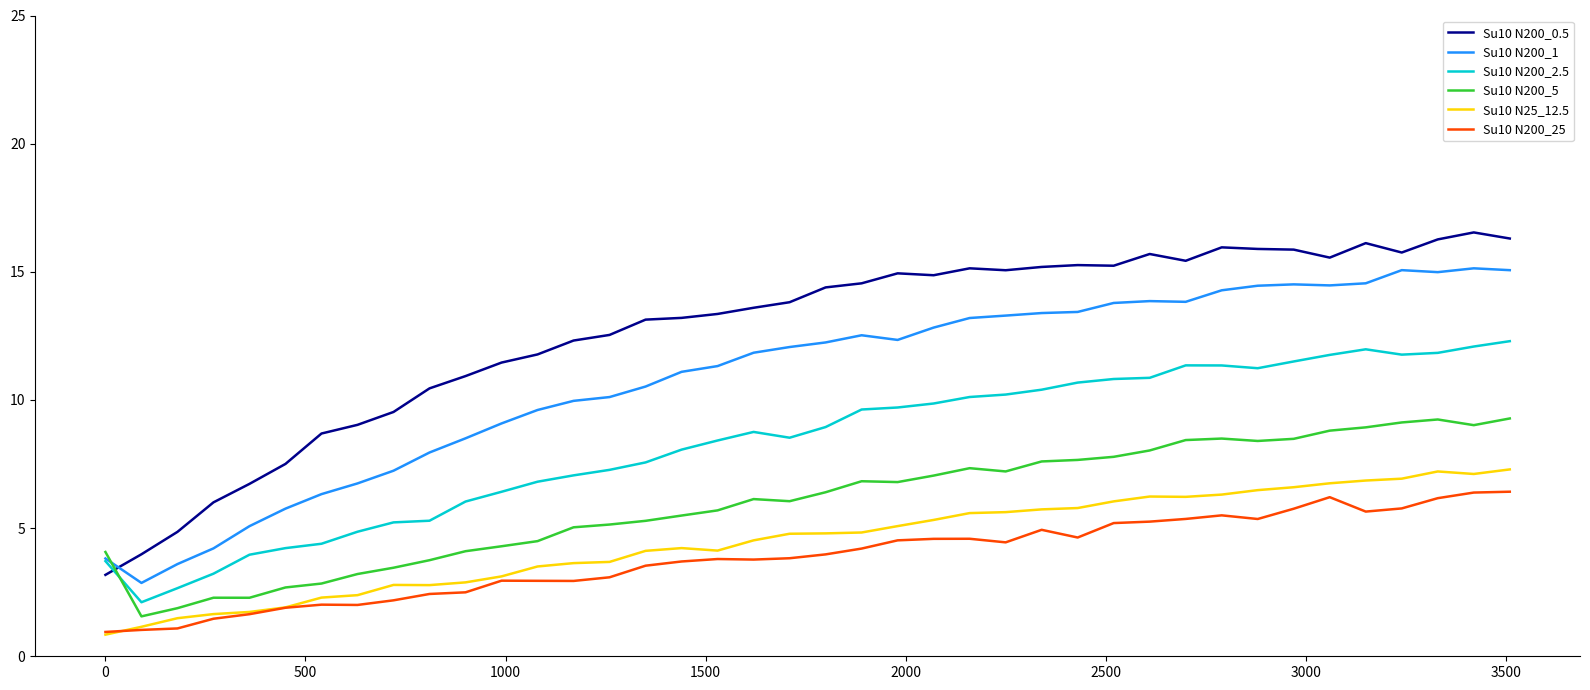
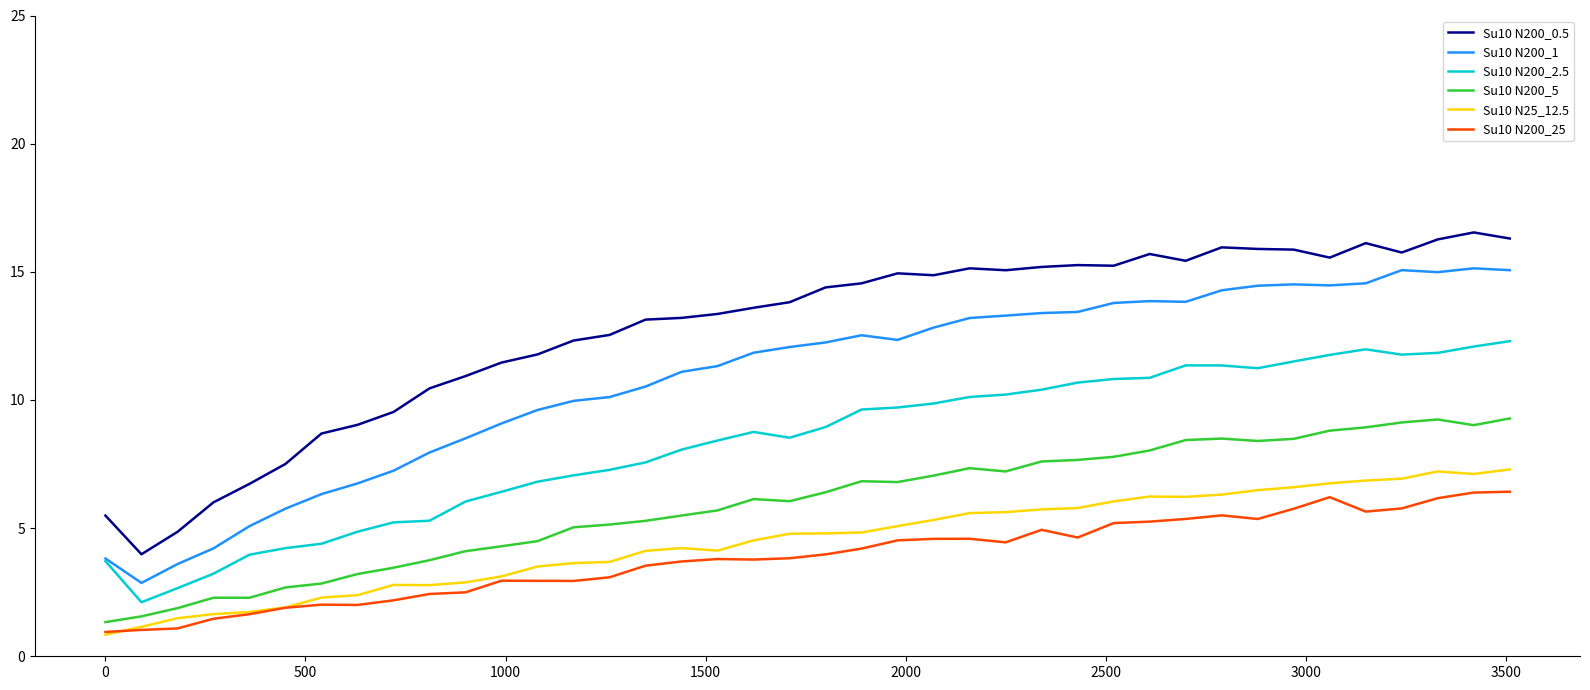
  {
    "Su10 N200_0.5": {
-     "0": 3.2
+     "0": 5.5
    },
    "Su10 N200_1": {
      "0": 3.8
    },
    "Su10 N200_2.5": {
      "0": 3.7
    },
    "Su10 N200_5": {
-     "0": 4.1
+     "0": 1.3
    },
    "Su10 N25_12.5": {
      "0": 0.8
    },
    "Su10 N200_25": {
      "0": 0.9
    }
  }
